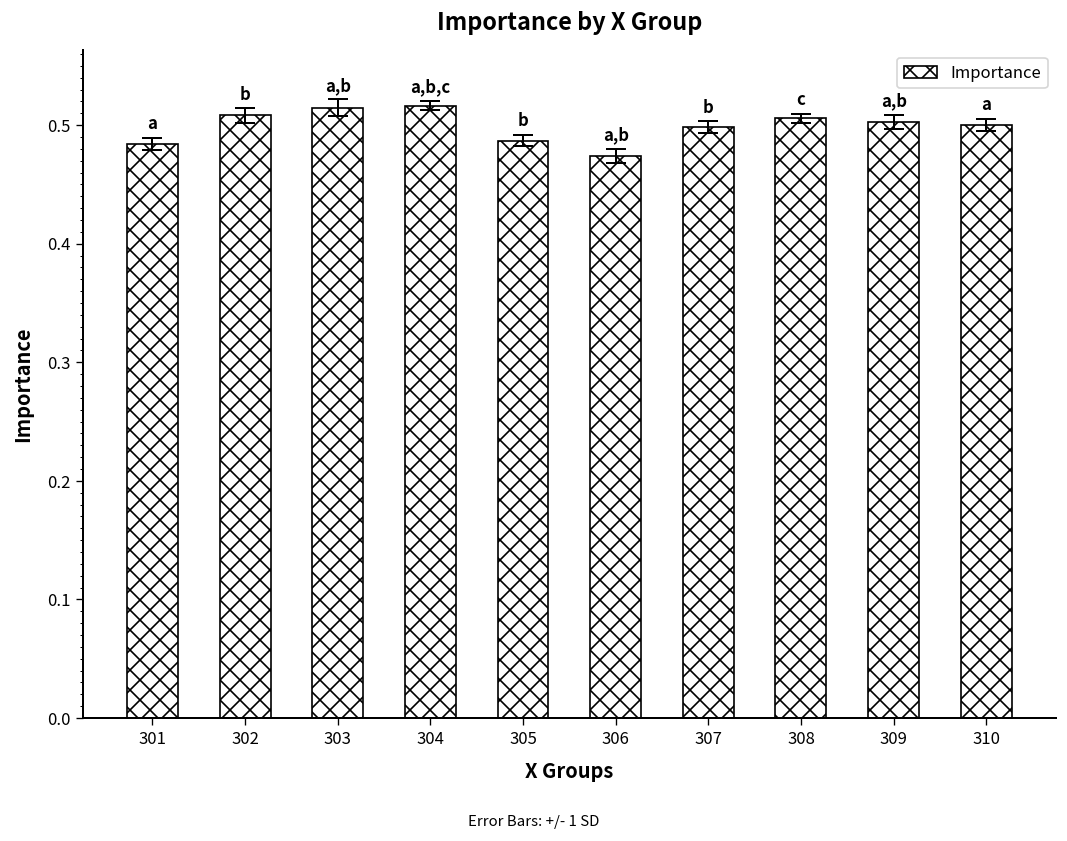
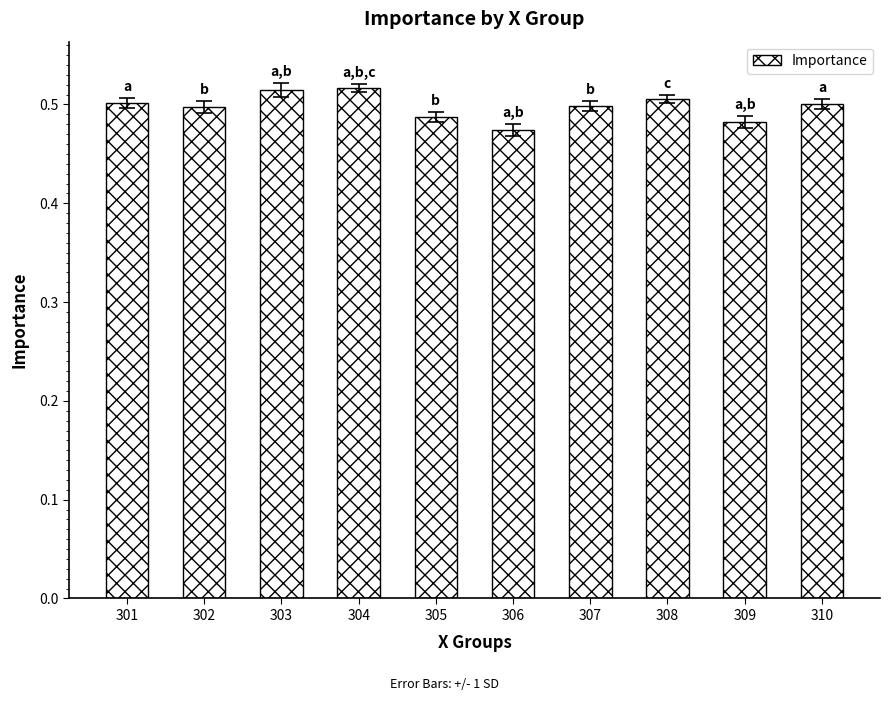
  {
    "Importance": {
-     "301": 0.48,
-     "302": 0.51,
+     "301": 0.50,
+     "302": 0.50,
      "303": 0.51,
      "304": 0.52,
      "305": 0.49,
      "306": 0.47,
      "307": 0.50,
      "308": 0.51,
-     "309": 0.50,
+     "309": 0.48,
      "310": 0.50
    }
  }
